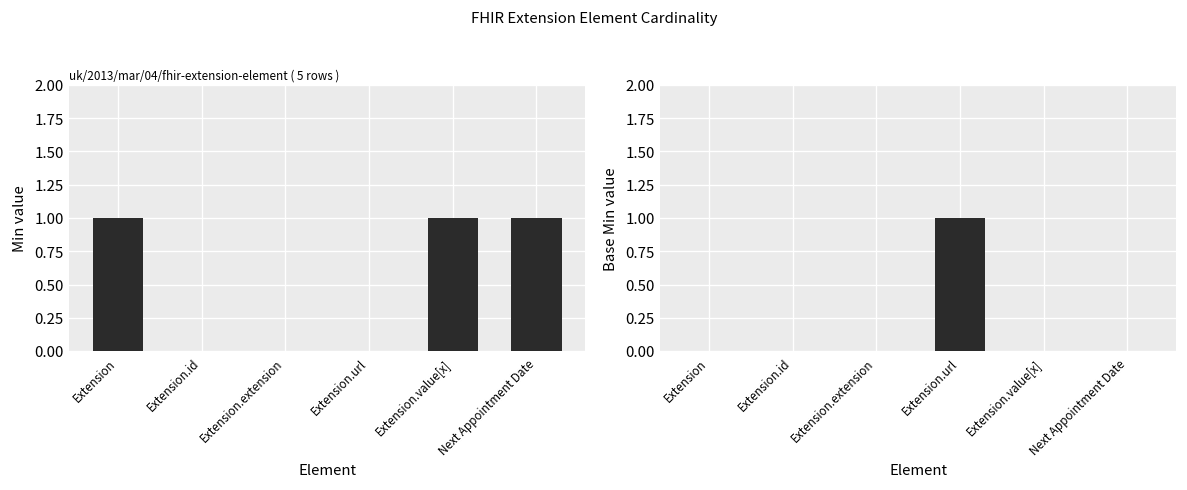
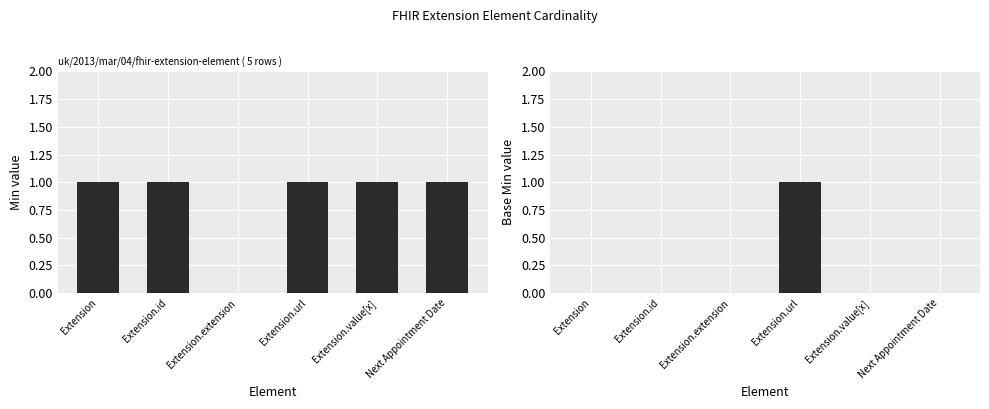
  {
    "uk/2013/mar/04/fhir-extension-element ( 5 rows )": {
      "Extension": 1,
-     "Extension.id": 0,
+     "Extension.id": 1,
      "Extension.extension": 0,
-     "Extension.url": 0,
+     "Extension.url": 1,
      "Extension.value[x]": 1,
      "Next Appointment Date": 1
    }
  }
